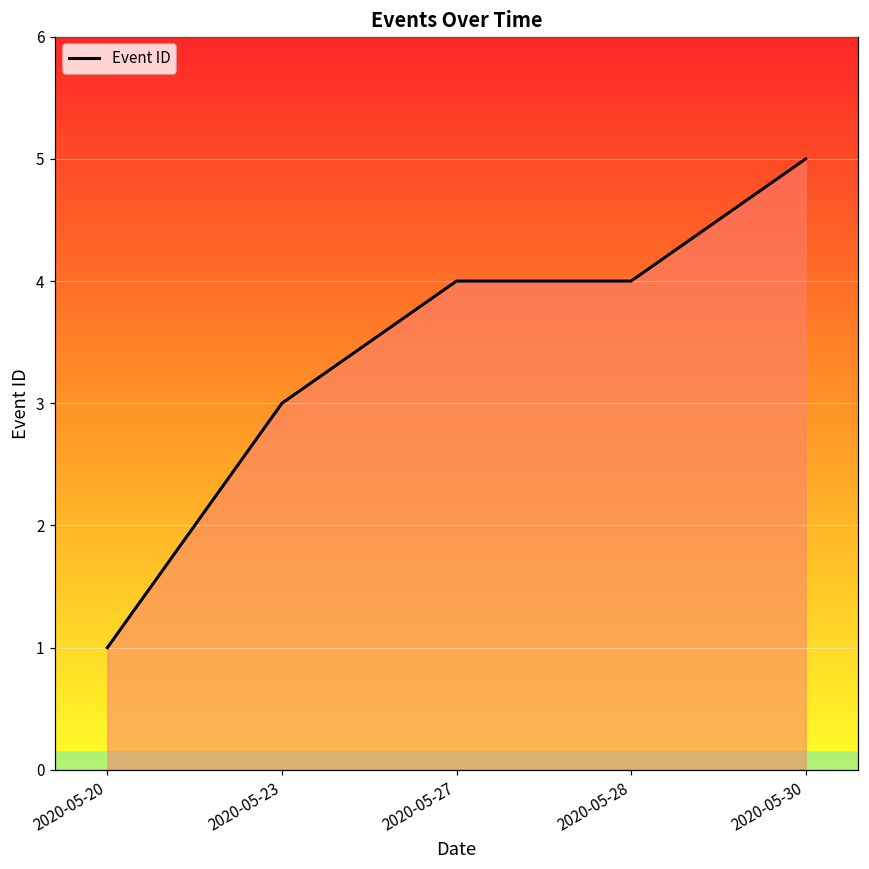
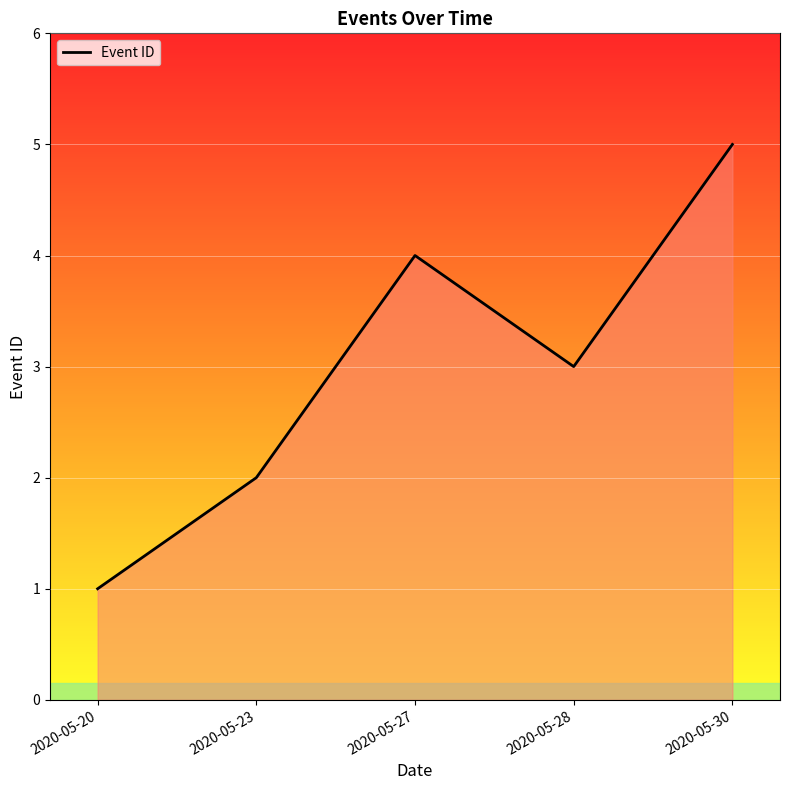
  {
    "2020-05-20": 1,
-   "2020-05-23": 3,
+   "2020-05-23": 2,
    "2020-05-27": 4,
-   "2020-05-28": 4,
+   "2020-05-28": 3,
    "2020-05-30": 5
  }
